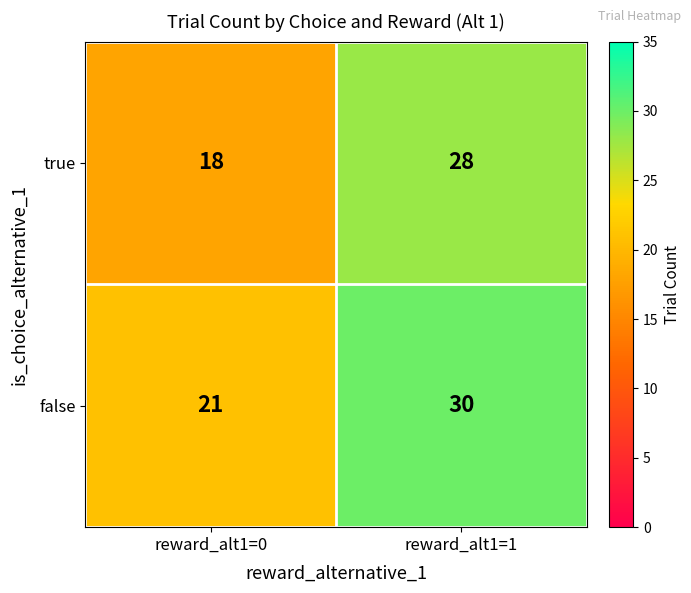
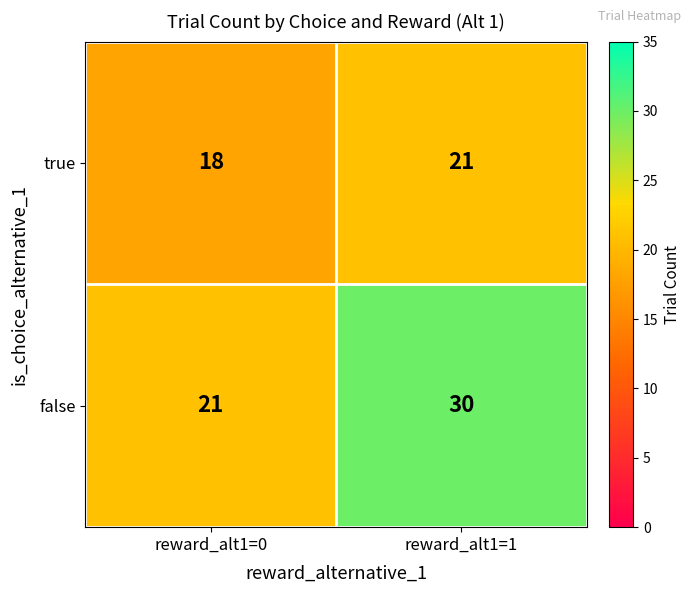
  {
    "true": {
      "reward_alt1=0": 18,
-     "reward_alt1=1": 28
+     "reward_alt1=1": 21
    },
    "false": {
      "reward_alt1=0": 21,
      "reward_alt1=1": 30
    }
  }
